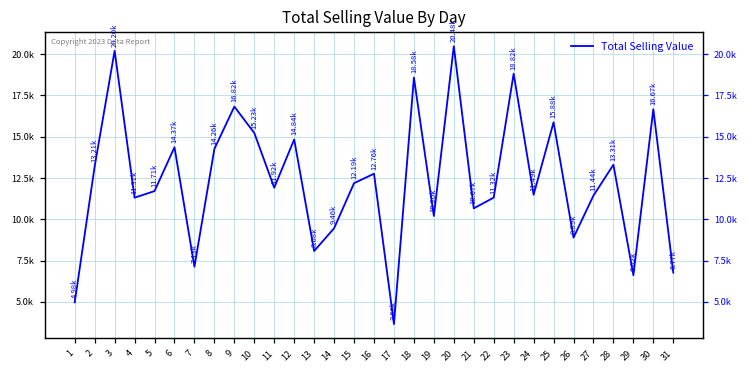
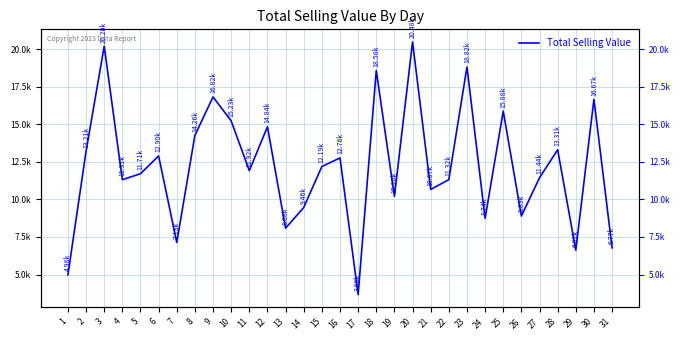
  {
    "1": "4.98k",
    "2": "13.21k",
    "4": "11.31k",
    "5": "11.71k",
-   "6": "14.37k",
+   "6": "12.90k",
    "7": "7.13k",
    "8": "14.26k",
    "9": "16.82k",
    "10": "15.23k",
    "11": "11.92k",
    "12": "14.84k",
    "13": "8.08k",
    "14": "9.46k",
    "15": "12.19k",
    "16": "12.76k",
    "17": "3.66k",
    "18": "18.58k",
    "19": "10.20k",
    "20": "20.48k",
    "21": "10.67k",
    "22": "11.32k",
    "23": "18.82k",
-   "24": "11.49k",
+   "24": "8.74k",
    "25": "15.88k",
    "26": "8.89k",
    "27": "11.44k",
    "28": "13.31k",
    "29": "6.62k",
    "30": "16.67k",
    "31": "6.77k"
  }
